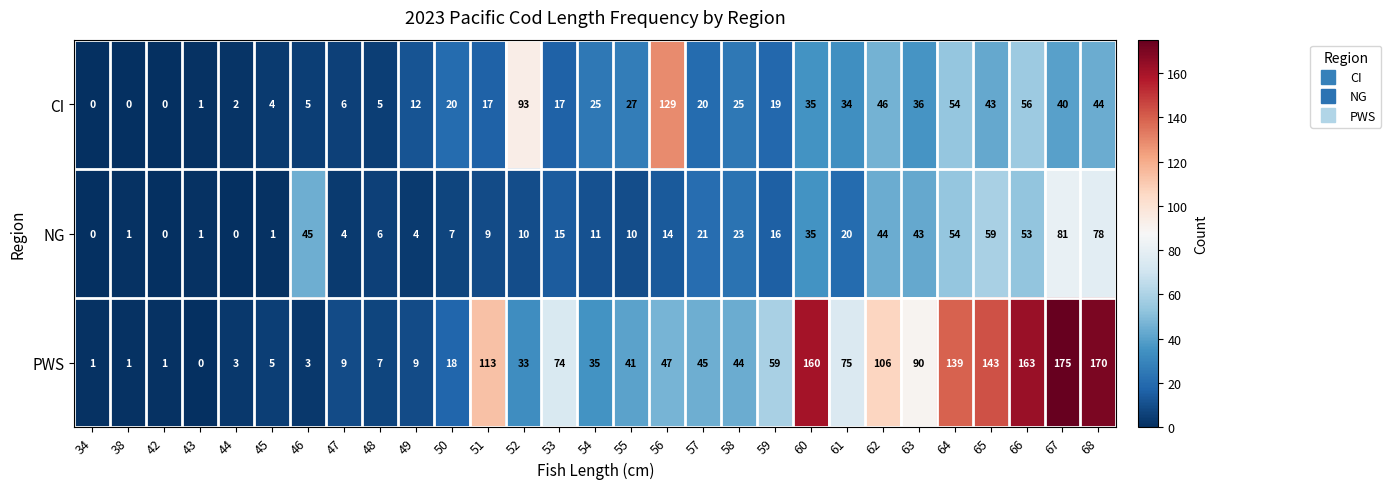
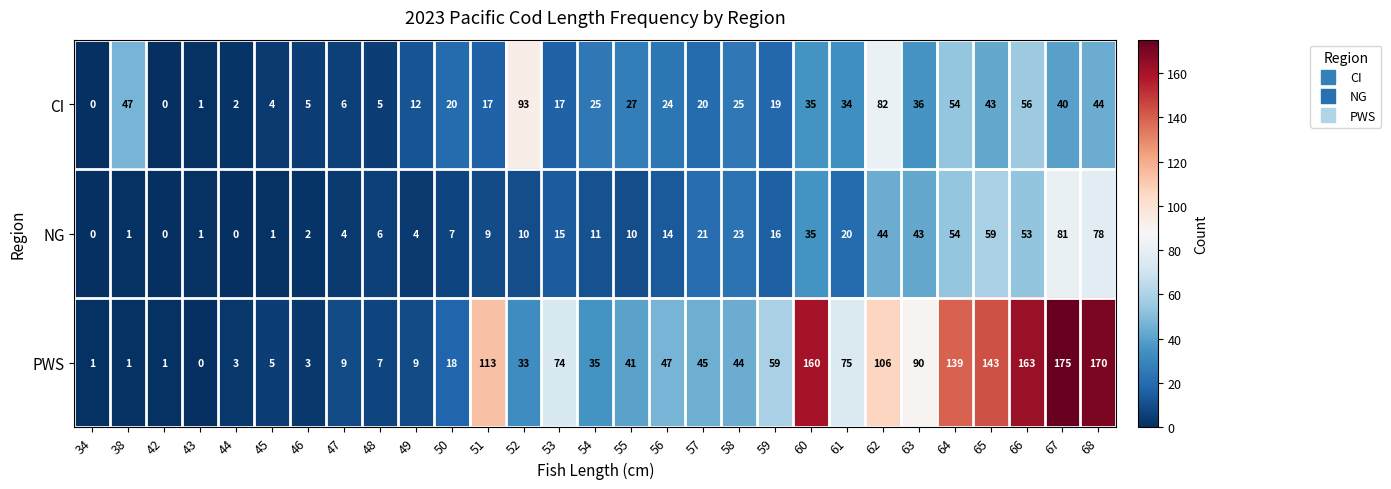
  {
    "CI": {
      "34": 0,
-     "38": 0,
+     "38": 47,
      "42": 0,
      "43": 1,
      "44": 2,
      "45": 4,
      "46": 5,
      "47": 6,
      "48": 5,
      "49": 12,
      "50": 20,
      "51": 17,
      "52": 93,
      "53": 17,
      "54": 25,
      "55": 27,
-     "56": 129,
+     "56": 24,
      "57": 20,
      "58": 25,
      "59": 19,
      "60": 35,
      "61": 34,
-     "62": 46,
+     "62": 82,
      "63": 36,
      "64": 54,
      "65": 43,
      "66": 56,
      "67": 40,
      "68": 44
    },
    "NG": {
      "34": 0,
      "38": 1,
      "42": 0,
      "43": 1,
      "44": 0,
      "45": 1,
-     "46": 45,
+     "46": 2,
      "47": 4,
      "48": 6,
      "49": 4,
      "50": 7,
      "51": 9,
      "52": 10,
      "53": 15,
      "54": 11,
      "55": 10,
      "56": 14,
      "57": 21,
      "58": 23,
      "59": 16,
      "60": 35,
      "61": 20,
      "62": 44,
      "63": 43,
      "64": 54,
      "65": 59,
      "66": 53,
      "67": 81,
      "68": 78
    },
    "PWS": {
      "34": 1,
      "38": 1,
      "42": 1,
      "43": 0,
      "44": 3,
      "45": 5,
      "46": 3,
      "47": 9,
      "48": 7,
      "49": 9,
      "50": 18,
      "51": 113,
      "52": 33,
      "53": 74,
      "54": 35,
      "55": 41,
      "56": 47,
      "57": 45,
      "58": 44,
      "59": 59,
      "60": 160,
      "61": 75,
      "62": 106,
      "63": 90,
      "64": 139,
      "65": 143,
      "66": 163,
      "67": 175,
      "68": 170
    }
  }
